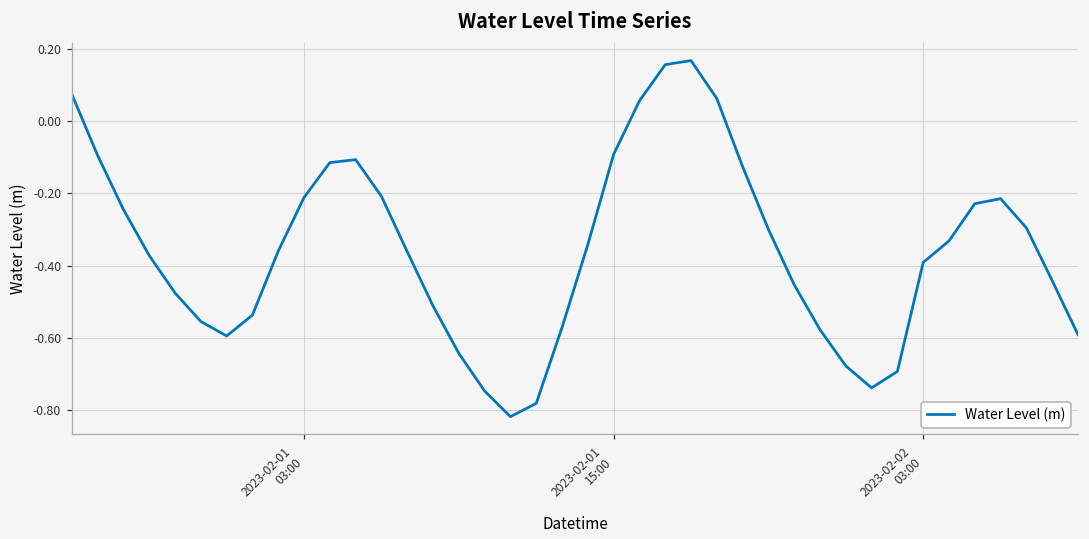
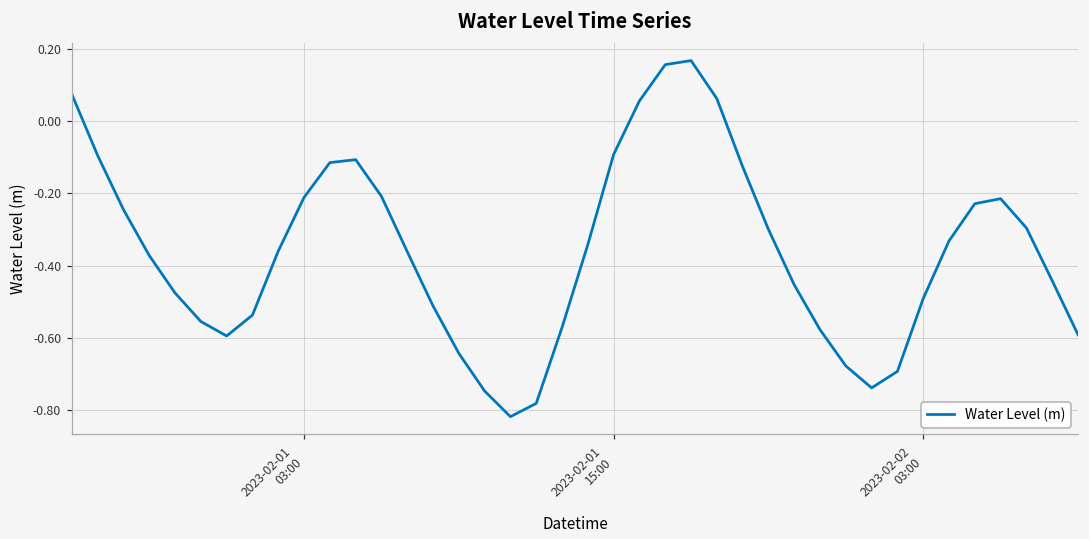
  {
    "2023-02-01 03:00": -0.21,
    "2023-02-01 15:00": -0.09,
-   "2023-02-02 03:00": -0.39
+   "2023-02-02 03:00": -0.49
  }
